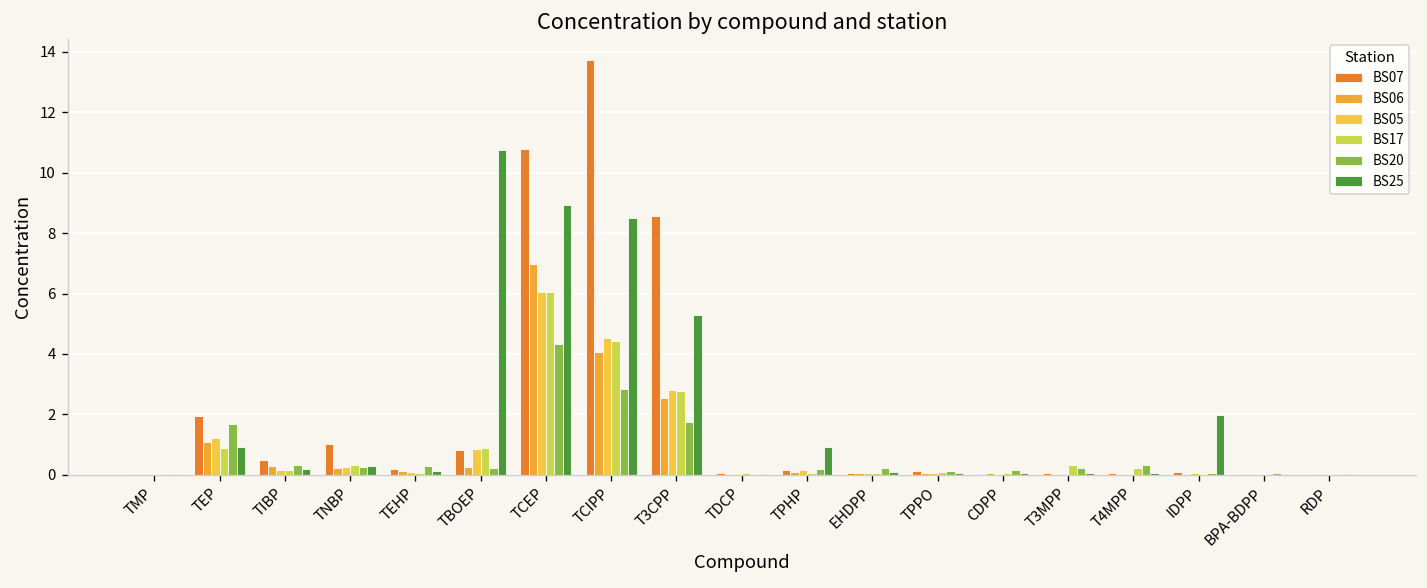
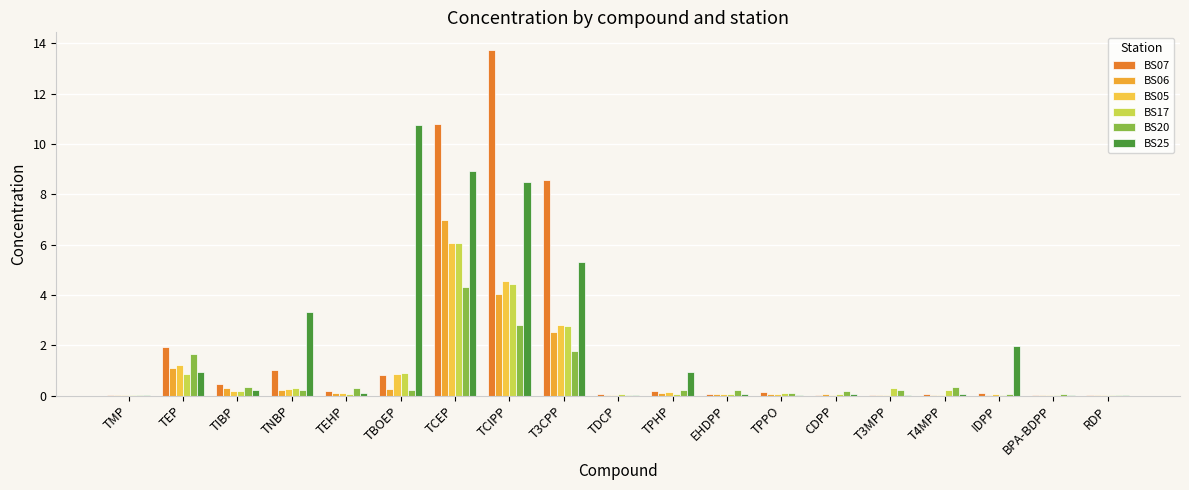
  {
    "BS20": {
      "TEP": 1.7,
      "TIBP": 0.3,
      "TNBP": 0.2,
      "TEHP": 0.3,
      "TBOEP": 0.2,
      "TCEP": 4.3,
      "TCIPP": 2.8,
      "T3CPP": 1.8,
      "TPHP": 0.2,
      "EHDPP": 0.2,
      "TPPO": 0.1,
      "CDPP": 0.2,
      "T3MPP": 0.2,
      "T4MPP": 0.3
    },
    "BS25": {
      "TEP": 0.9,
      "TIBP": 0.2,
-     "TNBP": 0.3,
+     "TNBP": 3.3,
      "TEHP": 0.1,
      "TBOEP": 10.8,
      "TCEP": 8.9,
      "TCIPP": 8.5,
      "T3CPP": 5.3,
      "TPHP": 0.9,
      "IDPP": 2.0
    }
  }
